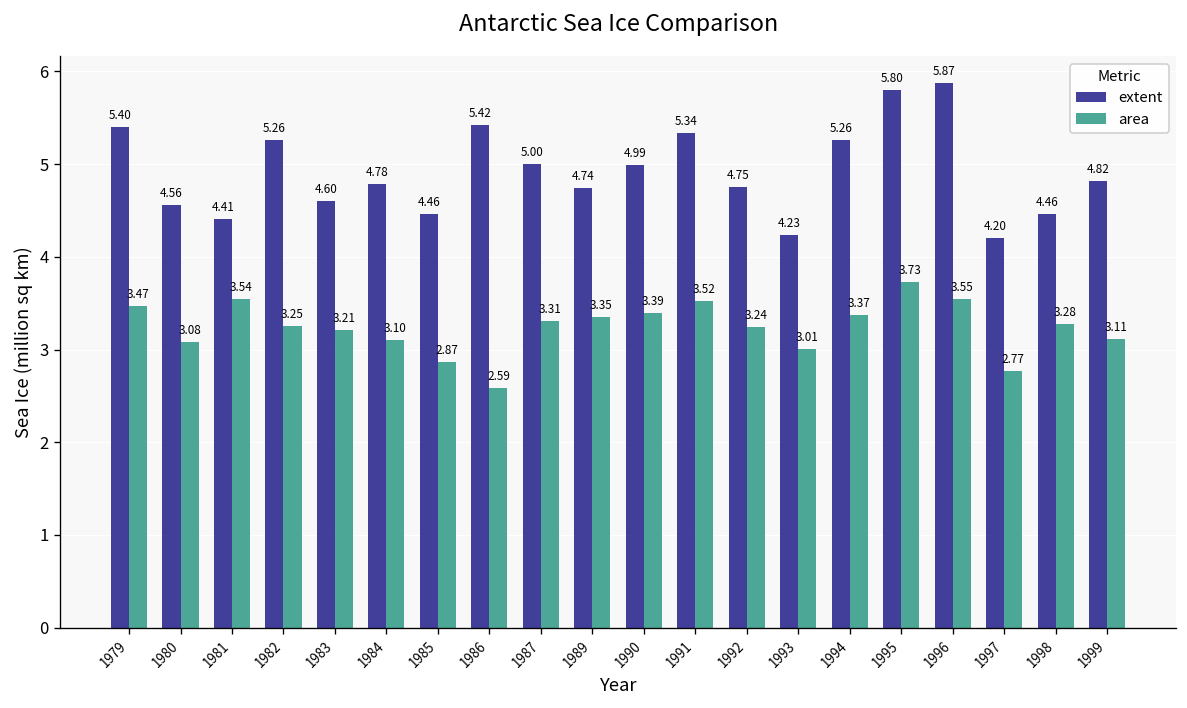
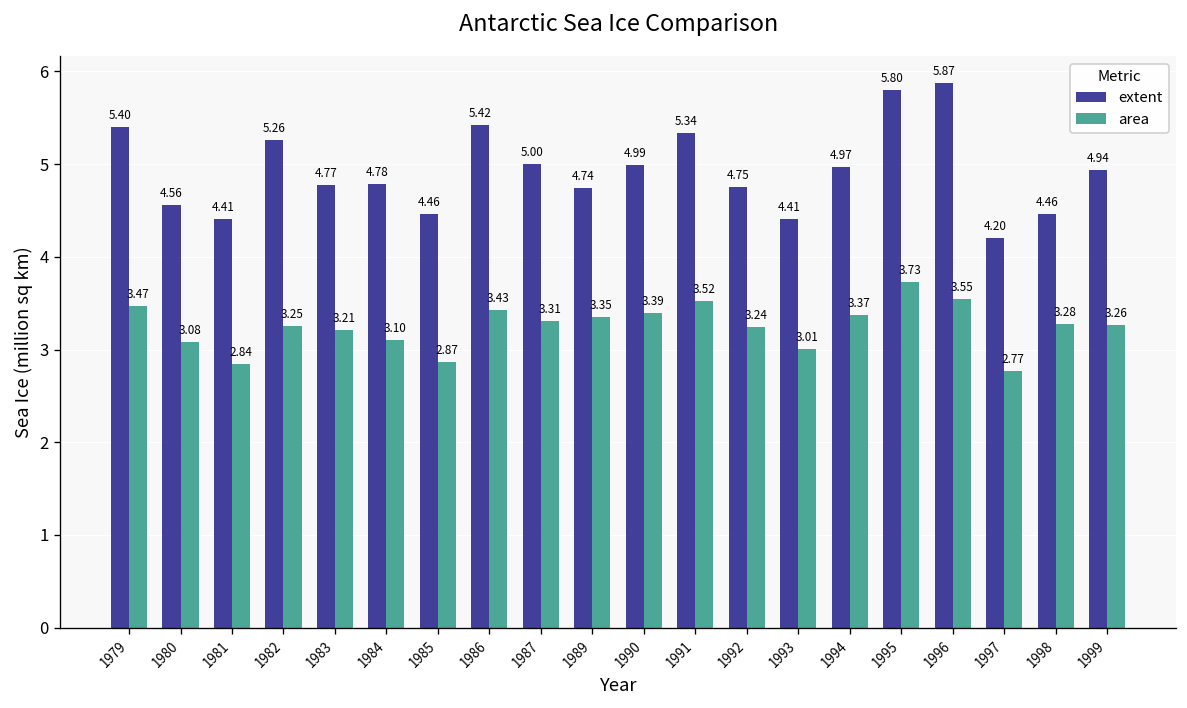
  {
    "extent": {
      "1979": 5.40,
      "1980": 4.56,
      "1981": 4.41,
      "1982": 5.26,
-     "1983": 4.60,
+     "1983": 4.77,
      "1984": 4.78,
      "1985": 4.46,
      "1986": 5.42,
      "1987": 5.00,
      "1989": 4.74,
      "1990": 4.99,
      "1991": 5.34,
      "1992": 4.75,
-     "1993": 4.23,
-     "1994": 5.26,
+     "1993": 4.41,
+     "1994": 4.97,
      "1995": 5.80,
      "1996": 5.87,
      "1997": 4.20,
      "1998": 4.46,
-     "1999": 4.82
+     "1999": 4.94
    },
    "area": {
      "1979": 3.47,
      "1980": 3.08,
-     "1981": 3.54,
+     "1981": 2.84,
      "1982": 3.25,
      "1983": 3.21,
      "1984": 3.10,
      "1985": 2.87,
-     "1986": 2.59,
+     "1986": 3.43,
      "1987": 3.31,
      "1989": 3.35,
      "1990": 3.39,
      "1991": 3.52,
      "1992": 3.24,
      "1993": 3.01,
      "1994": 3.37,
      "1995": 3.73,
      "1996": 3.55,
      "1997": 2.77,
      "1998": 3.28,
-     "1999": 3.11
+     "1999": 3.26
    }
  }
